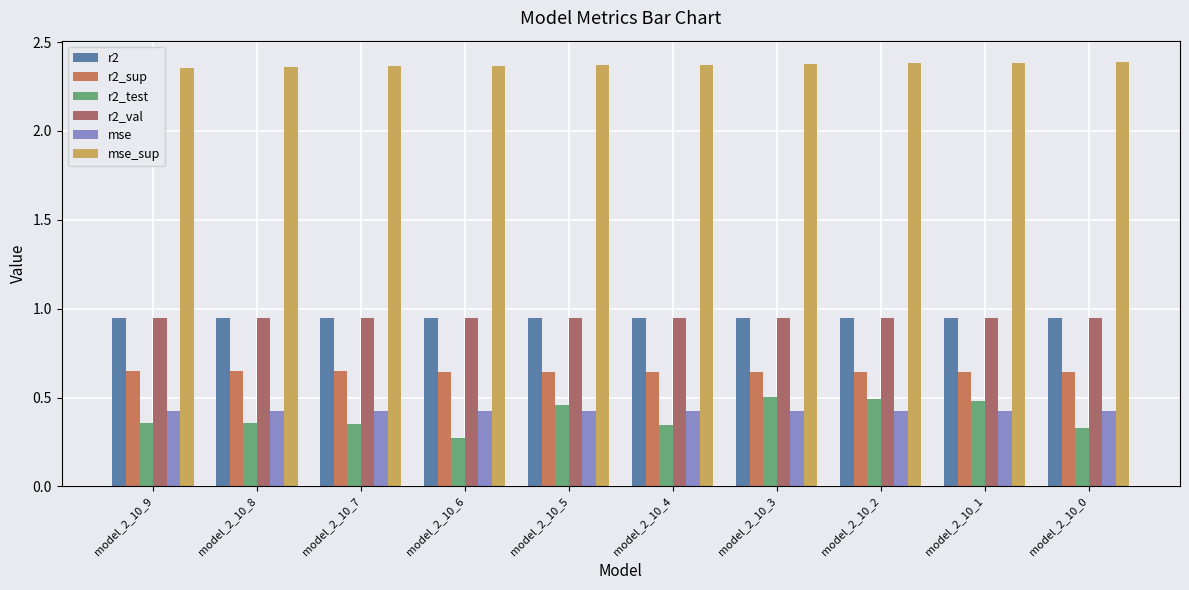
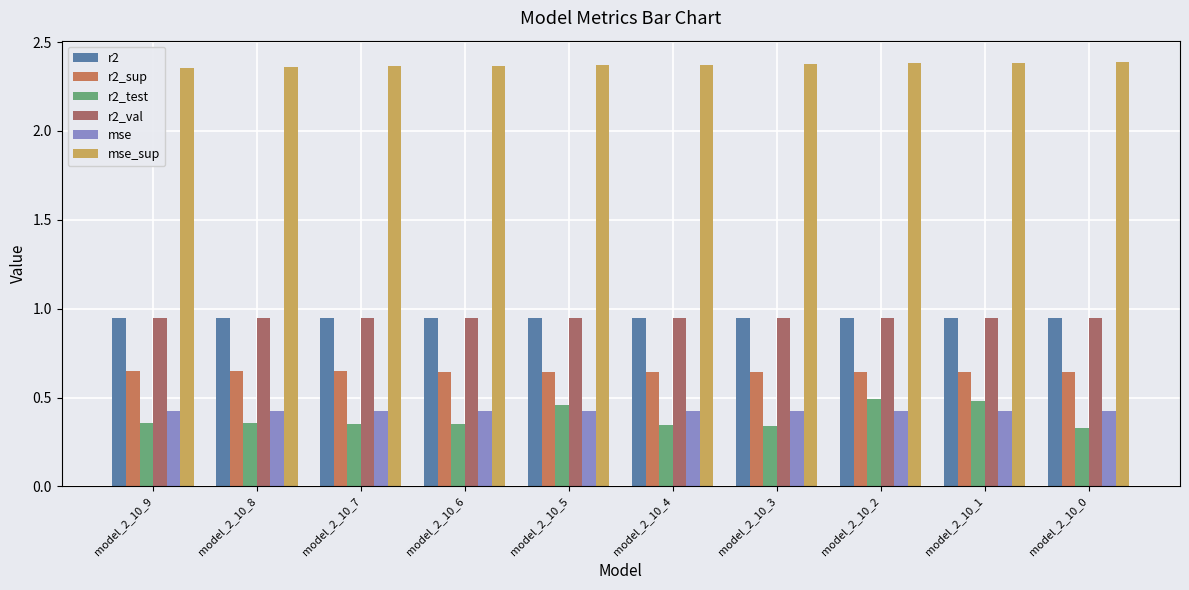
  {
    "r2_test": {
      "model_2_10_9": 0.36,
      "model_2_10_8": 0.36,
      "model_2_10_7": 0.35,
-     "model_2_10_6": 0.27,
+     "model_2_10_6": 0.35,
      "model_2_10_5": 0.46,
      "model_2_10_4": 0.34,
-     "model_2_10_3": 0.50,
+     "model_2_10_3": 0.34,
      "model_2_10_2": 0.49,
      "model_2_10_1": 0.48,
      "model_2_10_0": 0.33
    }
  }
